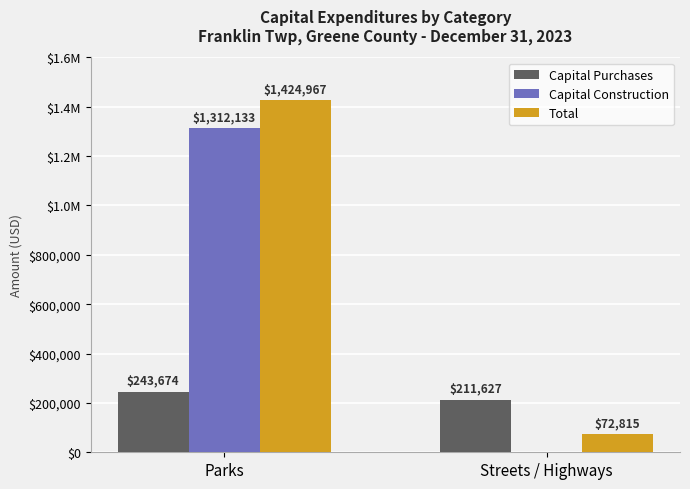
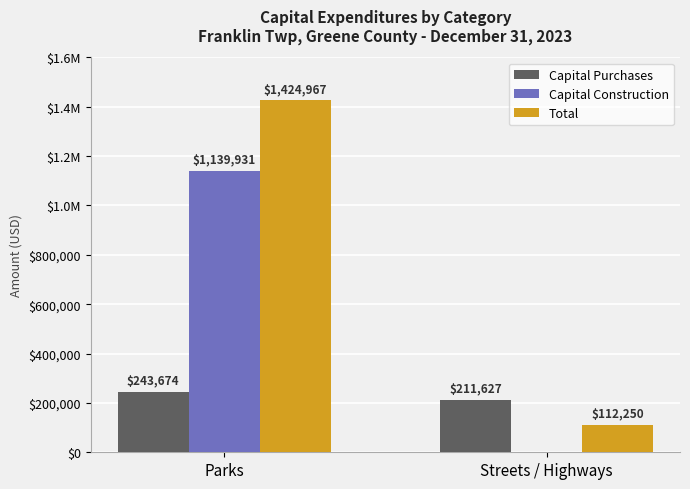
  {
    "Capital Purchases": {
      "Parks": "$243,674",
      "Streets / Highways": "$211,627"
    },
    "Capital Construction": {
-     "Parks": "$1,312,133"
+     "Parks": "$1,139,931"
    },
    "Total": {
      "Parks": "$1,424,967",
-     "Streets / Highways": "$72,815"
+     "Streets / Highways": "$112,250"
    }
  }
